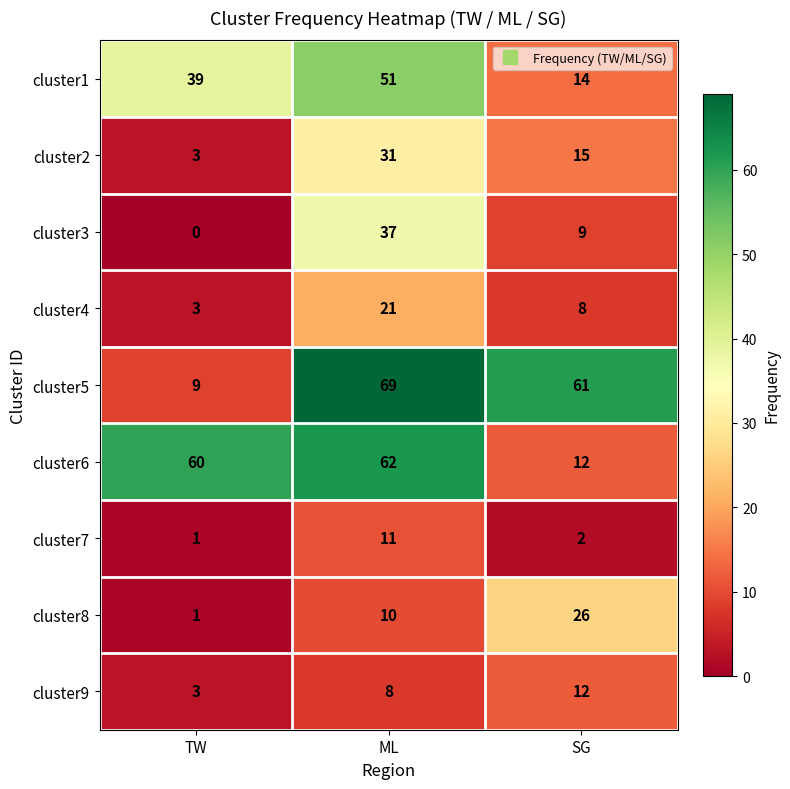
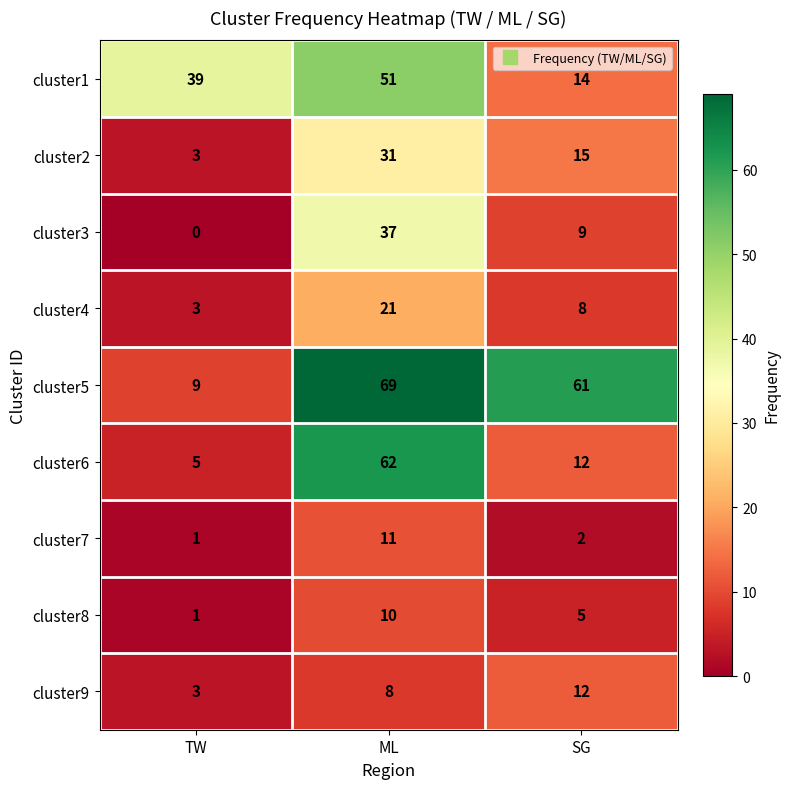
  {
    "cluster1": {
      "TW": 39,
      "ML": 51,
      "SG": 14
    },
    "cluster2": {
      "TW": 3,
      "ML": 31,
      "SG": 15
    },
    "cluster3": {
      "TW": 0,
      "ML": 37,
      "SG": 9
    },
    "cluster4": {
      "TW": 3,
      "ML": 21,
      "SG": 8
    },
    "cluster5": {
      "TW": 9,
      "ML": 69,
      "SG": 61
    },
    "cluster6": {
-     "TW": 60,
+     "TW": 5,
      "ML": 62,
      "SG": 12
    },
    "cluster7": {
      "TW": 1,
      "ML": 11,
      "SG": 2
    },
    "cluster8": {
      "TW": 1,
      "ML": 10,
-     "SG": 26
+     "SG": 5
    },
    "cluster9": {
      "TW": 3,
      "ML": 8,
      "SG": 12
    }
  }
